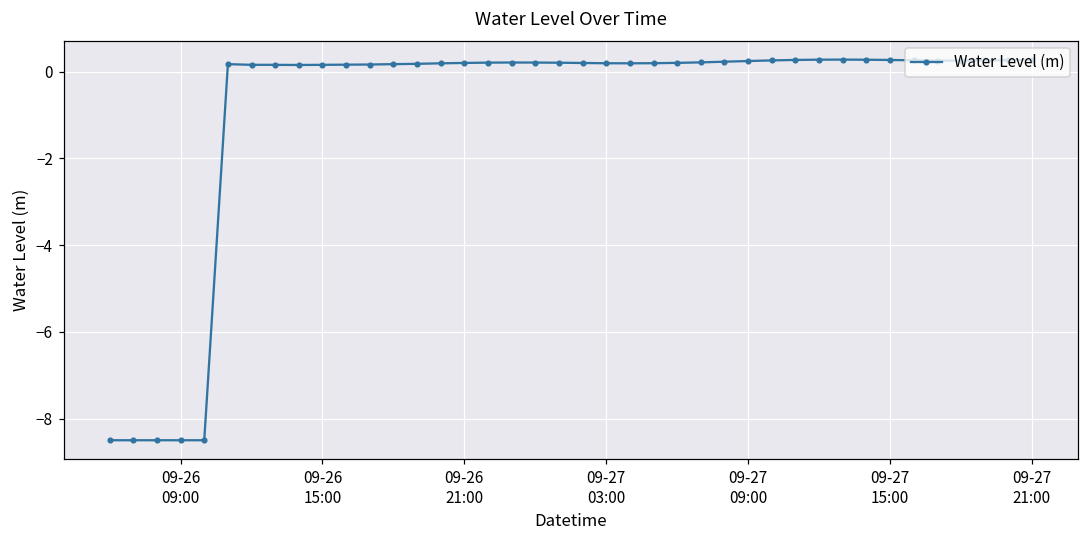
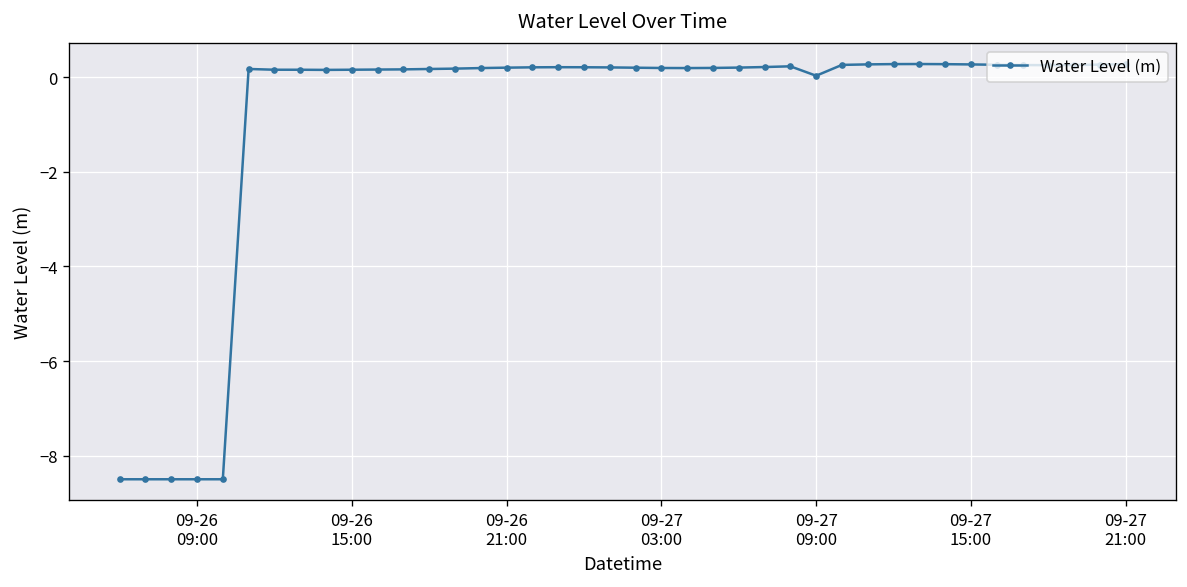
  {
    "09-26 09:00": -8.5,
    "09-26 15:00": 0.2,
    "09-26 21:00": 0.2,
    "09-27 03:00": 0.2,
-   "09-27 09:00": 0.2,
+   "09-27 09:00": 0.0,
    "09-27 15:00": 0.3
  }
